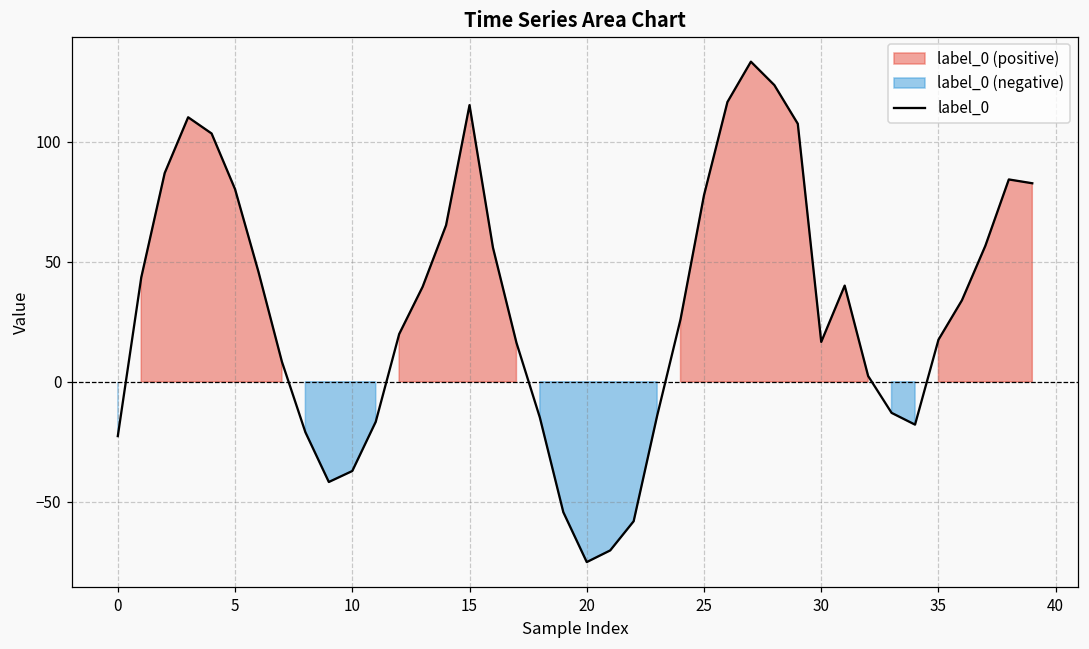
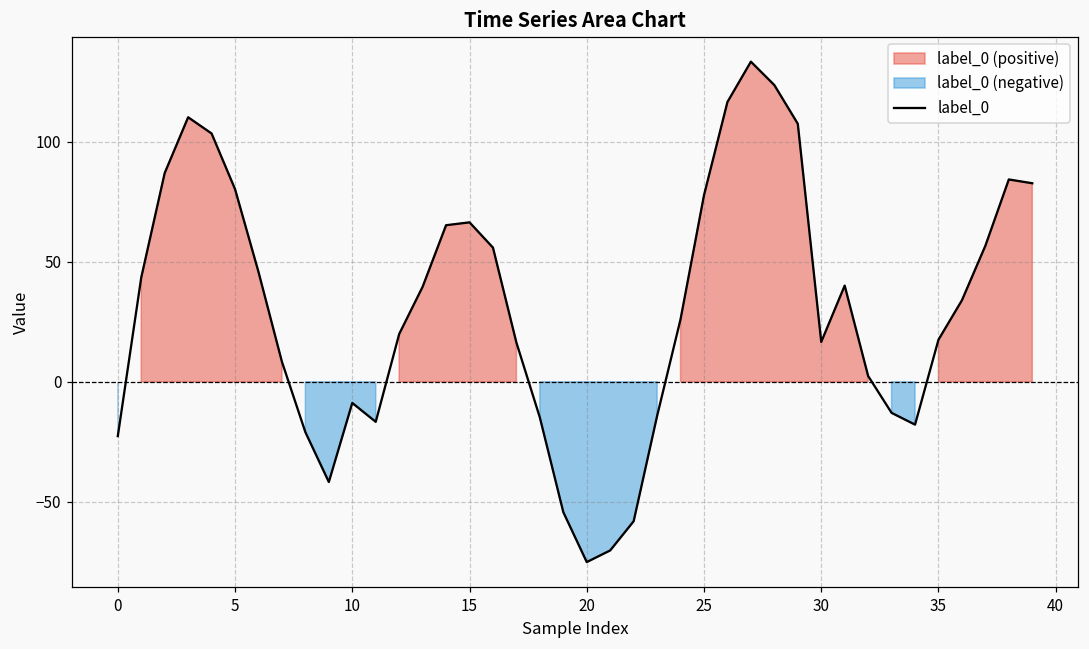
  {
    "0": -23,
    "5": 80,
-   "10": -37,
-   "15": 115,
+   "10": -9,
+   "15": 66,
    "20": -75,
    "25": 78,
    "30": 17,
    "35": 18
  }
